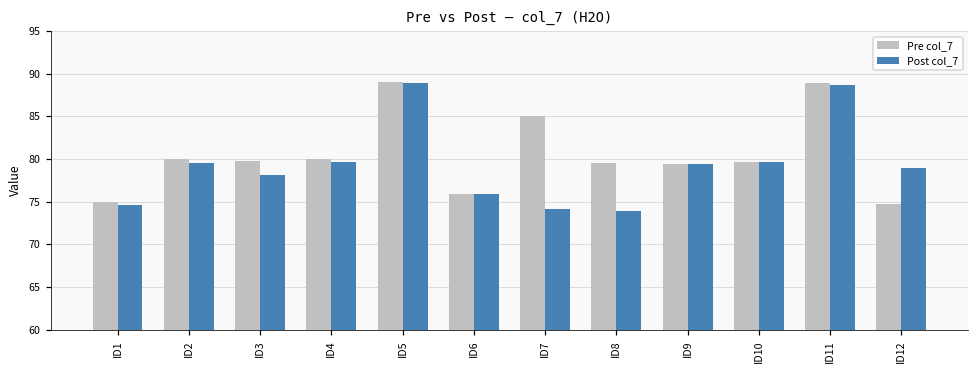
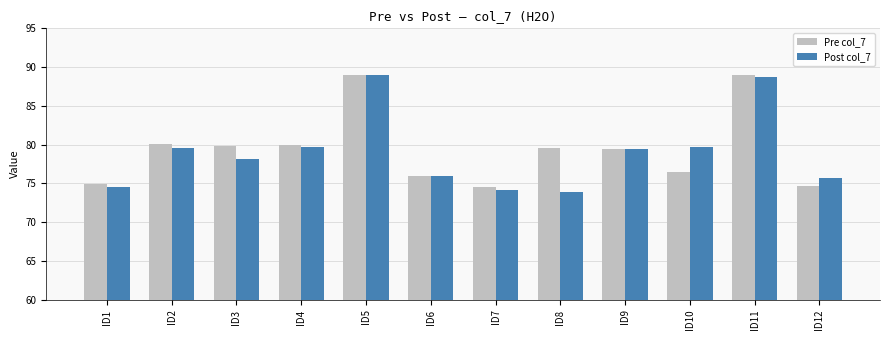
  {
    "Pre col_7": {
      "ID1": 75,
      "ID2": 80,
      "ID3": 80,
      "ID4": 80,
      "ID5": 89,
      "ID6": 76,
-     "ID7": 85,
+     "ID7": 75,
      "ID8": 80,
      "ID9": 79,
-     "ID10": 80,
+     "ID10": 76,
      "ID11": 89,
      "ID12": 75
    },
    "Post col_7": {
      "ID1": 75,
      "ID2": 80,
      "ID3": 78,
      "ID4": 80,
      "ID5": 89,
      "ID6": 76,
      "ID7": 74,
      "ID8": 74,
      "ID9": 79,
      "ID10": 80,
      "ID11": 89,
-     "ID12": 79
+     "ID12": 76
    }
  }
